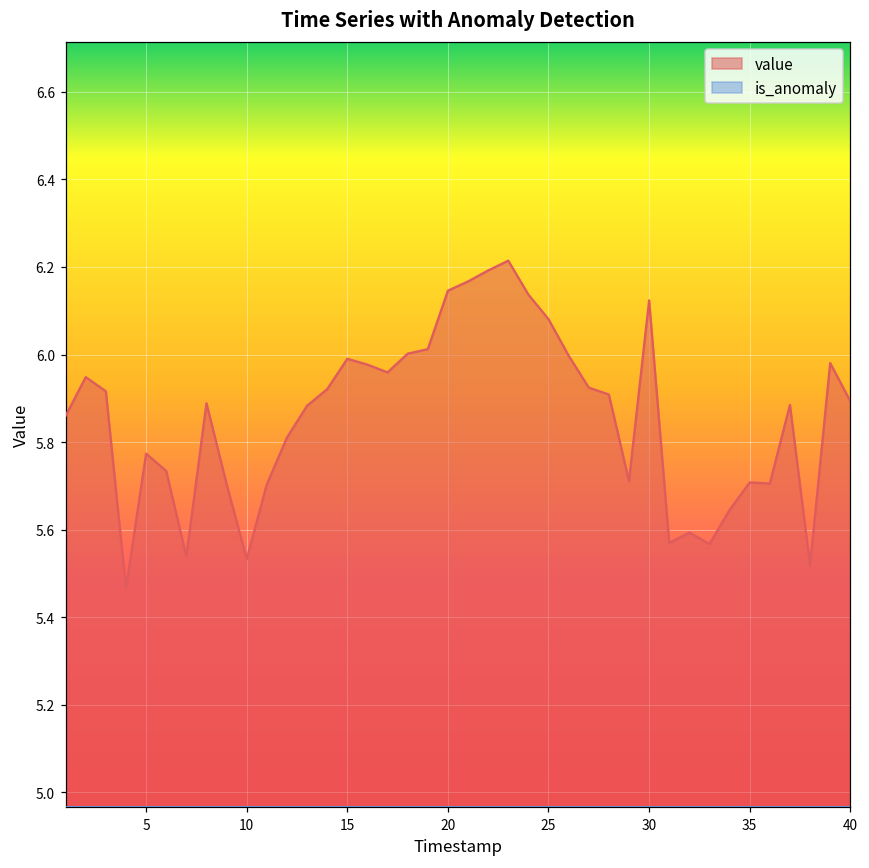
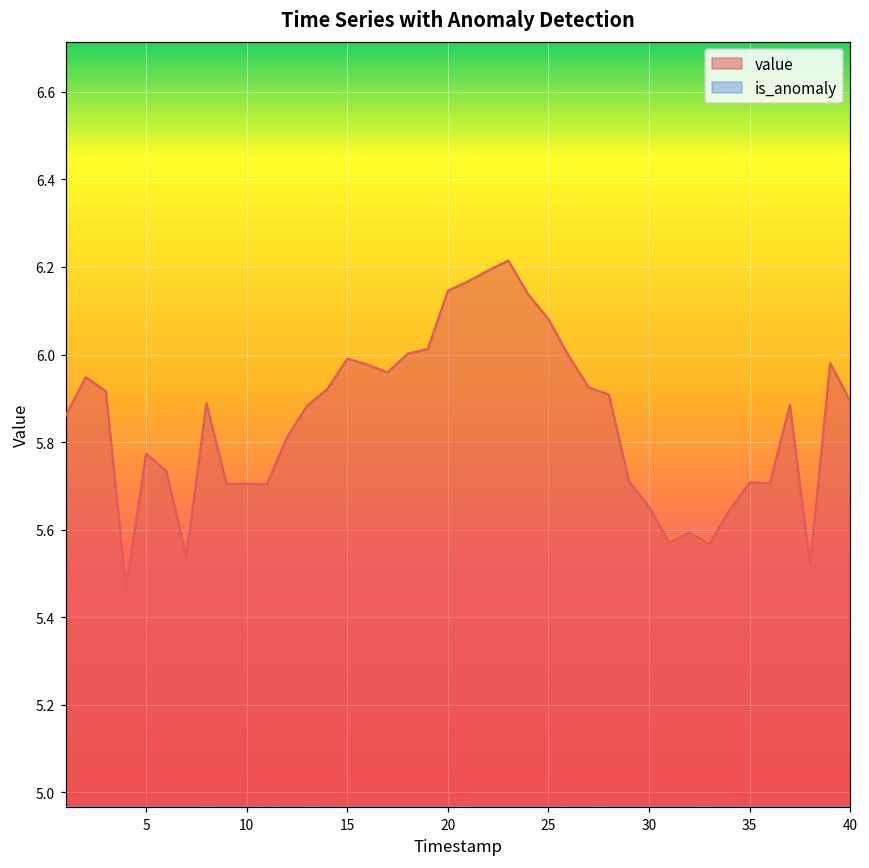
  {
    "value": {
      "5": 5.77,
-     "10": 5.53,
+     "10": 5.71,
      "15": 5.99,
      "20": 6.15,
      "25": 6.08,
-     "30": 6.12,
+     "30": 5.65,
      "35": 5.71,
      "40": 5.89
    },
    "is_anomaly": {
      "5": 4.97,
      "10": 4.97,
      "15": 4.97,
      "20": 4.97,
      "25": 4.97,
      "30": 4.97,
      "35": 4.97,
      "40": 4.97
    }
  }
